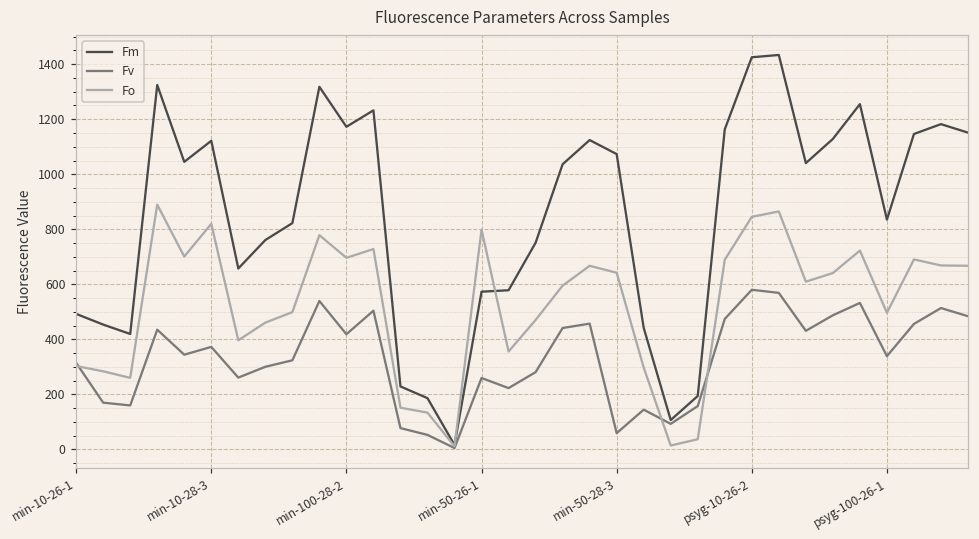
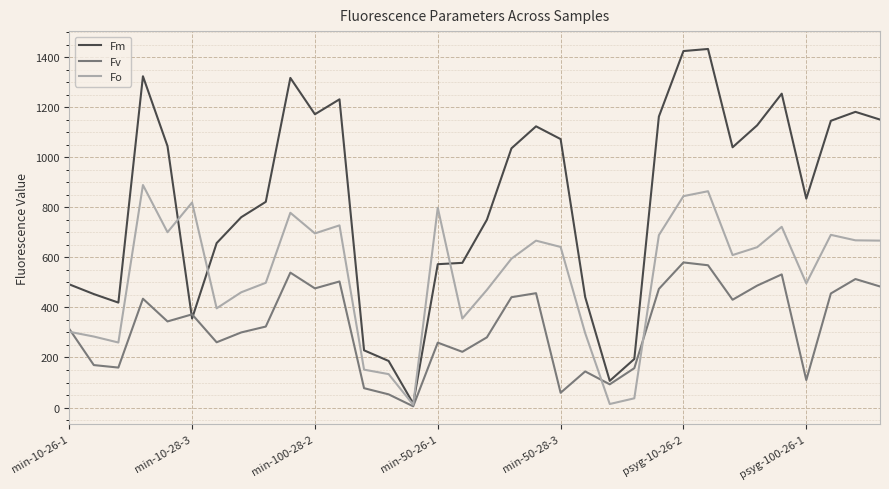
  {
    "Fm": {
      "min-10-26-1": 490,
-     "min-10-28-3": 1120,
+     "min-10-28-3": 360,
      "min-100-28-2": 1170,
      "min-50-26-1": 570,
      "min-50-28-3": 1070,
      "psyg-10-26-2": 1430,
      "psyg-100-26-1": 840
    },
    "Fv": {
      "min-10-26-1": 310,
      "min-10-28-3": 370,
-     "min-100-28-2": 420,
+     "min-100-28-2": 480,
      "min-50-26-1": 260,
      "min-50-28-3": 60,
      "psyg-10-26-2": 580,
-     "psyg-100-26-1": 340
+     "psyg-100-26-1": 110
    },
    "Fo": {
      "min-10-26-1": 300,
      "min-10-28-3": 820,
      "min-100-28-2": 700,
      "min-50-26-1": 800,
      "min-50-28-3": 640,
      "psyg-10-26-2": 850,
      "psyg-100-26-1": 500
    }
  }
